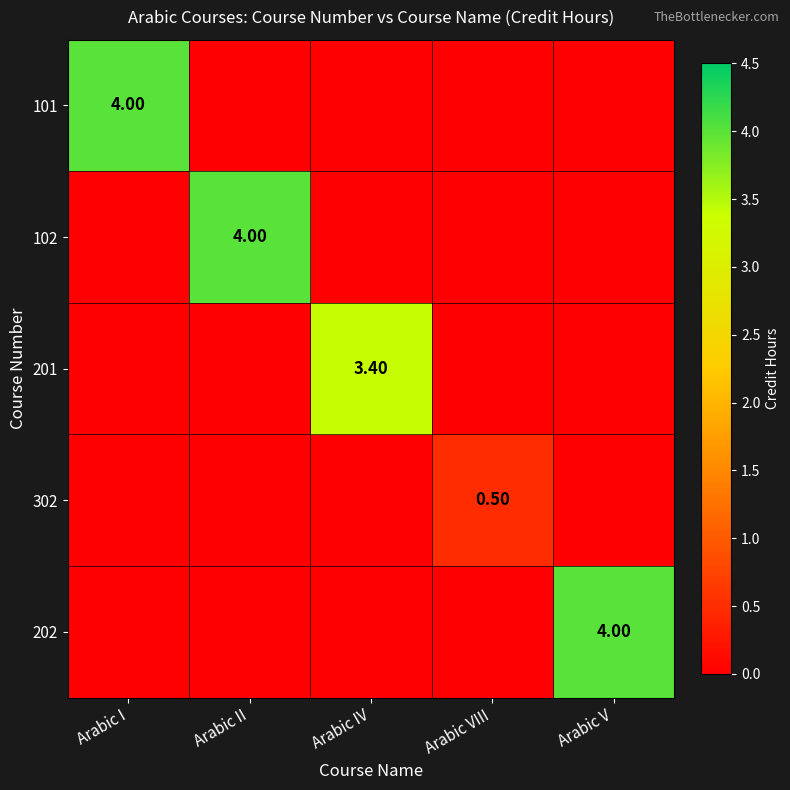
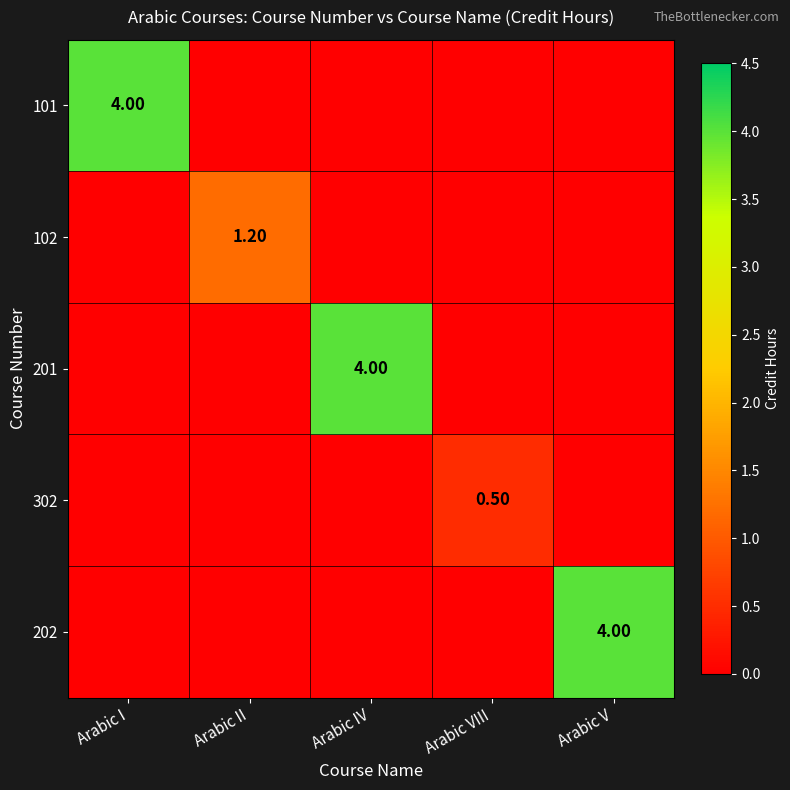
  {
    "101": {
      "Arabic I": 4.00
    },
    "102": {
-     "Arabic II": 4.00
+     "Arabic II": 1.20
    },
    "201": {
-     "Arabic IV": 3.40
+     "Arabic IV": 4.00
    },
    "302": {
      "Arabic VIII": 0.50
    },
    "202": {
      "Arabic V": 4.00
    }
  }
